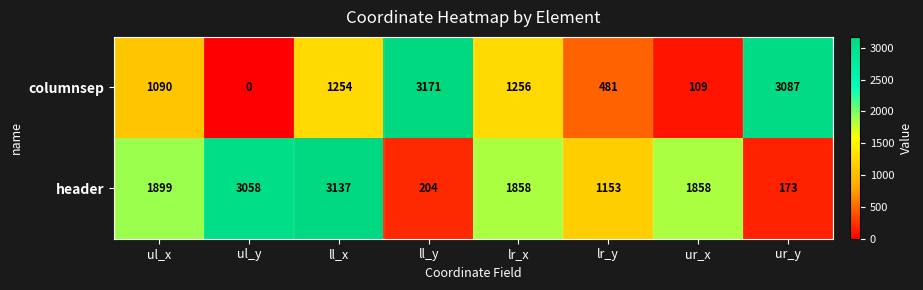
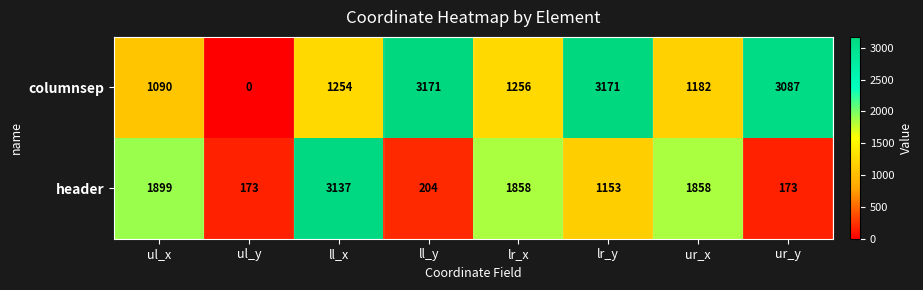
  {
    "columnsep": {
      "ul_x": 1090,
      "ul_y": 0,
      "ll_x": 1254,
      "ll_y": 3171,
      "lr_x": 1256,
-     "lr_y": 481,
-     "ur_x": 109,
+     "lr_y": 3171,
+     "ur_x": 1182,
      "ur_y": 3087
    },
    "header": {
      "ul_x": 1899,
-     "ul_y": 3058,
+     "ul_y": 173,
      "ll_x": 3137,
      "ll_y": 204,
      "lr_x": 1858,
      "lr_y": 1153,
      "ur_x": 1858,
      "ur_y": 173
    }
  }
